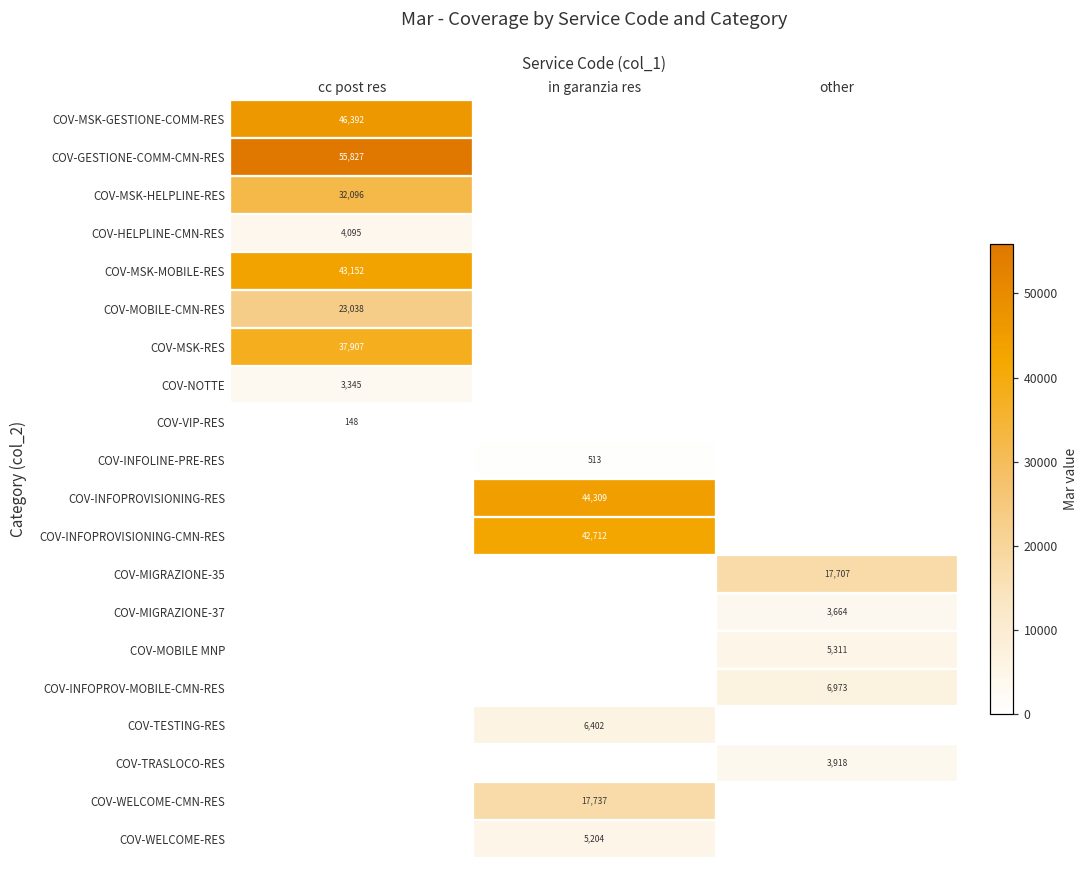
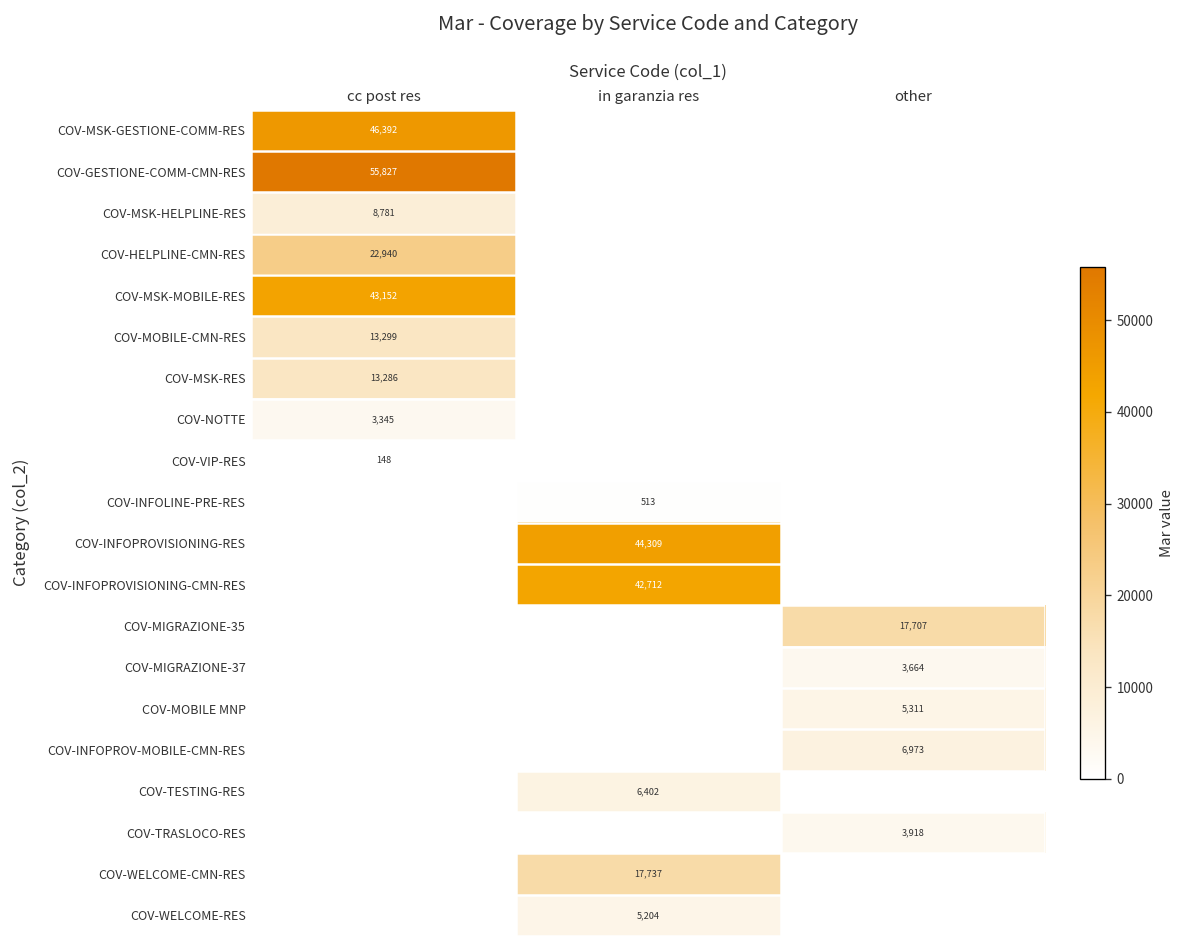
  {
    "COV-MSK-GESTIONE-COMM-RES": {
      "cc post res": "46,392"
    },
    "COV-GESTIONE-COMM-CMN-RES": {
      "cc post res": "55,827"
    },
    "COV-MSK-HELPLINE-RES": {
-     "cc post res": "32,096"
+     "cc post res": "8,781"
    },
    "COV-HELPLINE-CMN-RES": {
-     "cc post res": "4,095"
+     "cc post res": "22,940"
    },
    "COV-MSK-MOBILE-RES": {
      "cc post res": "43,152"
    },
    "COV-MOBILE-CMN-RES": {
-     "cc post res": "23,038"
+     "cc post res": "13,299"
    },
    "COV-MSK-RES": {
-     "cc post res": "37,907"
+     "cc post res": "13,286"
    },
    "COV-NOTTE": {
      "cc post res": "3,345"
    },
    "COV-VIP-RES": {
      "cc post res": "148"
    },
    "COV-INFOLINE-PRE-RES": {
      "in garanzia res": "513"
    },
    "COV-INFOPROVISIONING-RES": {
      "in garanzia res": "44,309"
    },
    "COV-INFOPROVISIONING-CMN-RES": {
      "in garanzia res": "42,712"
    },
    "COV-MIGRAZIONE-35": {
      "other": "17,707"
    },
    "COV-MIGRAZIONE-37": {
      "other": "3,664"
    },
    "COV-MOBILE MNP": {
      "other": "5,311"
    },
    "COV-INFOPROV-MOBILE-CMN-RES": {
      "other": "6,973"
    },
    "COV-TESTING-RES": {
      "in garanzia res": "6,402"
    },
    "COV-TRASLOCO-RES": {
      "other": "3,918"
    },
    "COV-WELCOME-CMN-RES": {
      "in garanzia res": "17,737"
    },
    "COV-WELCOME-RES": {
      "in garanzia res": "5,204"
    }
  }
